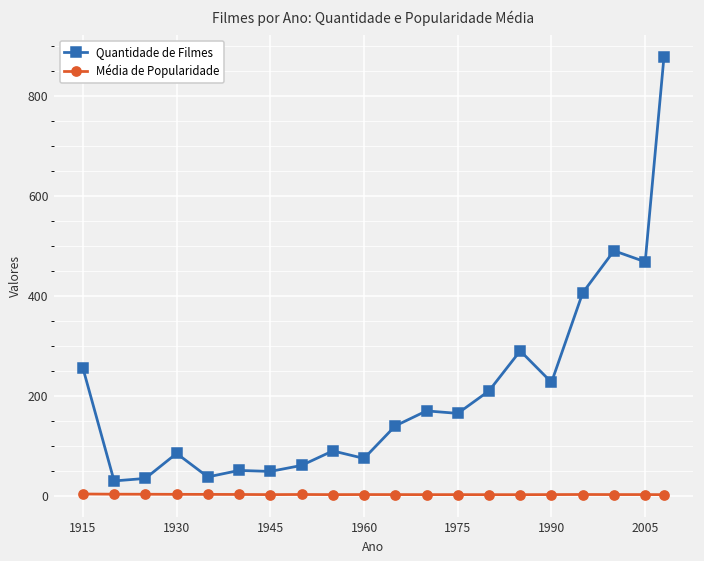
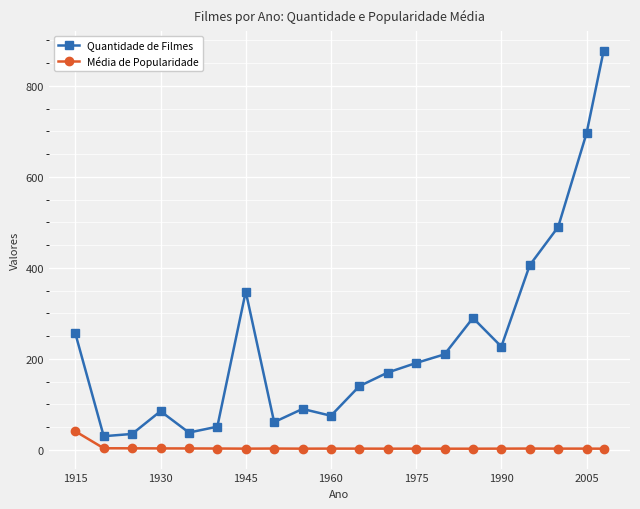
  {
    "Quantidade de Filmes": {
      "1915": 260,
      "1930": 90,
-     "1945": 50,
+     "1945": 350,
      "1960": 80,
-     "1975": 170,
+     "1975": 190,
      "1990": 230,
-     "2005": 470
+     "2005": 700
    },
    "Média de Popularidade": {
-     "1915": 0,
+     "1915": 40,
      "1930": 0,
      "1945": 0,
      "1960": 0,
      "1975": 0,
      "1990": 0,
      "2005": 0
    }
  }
